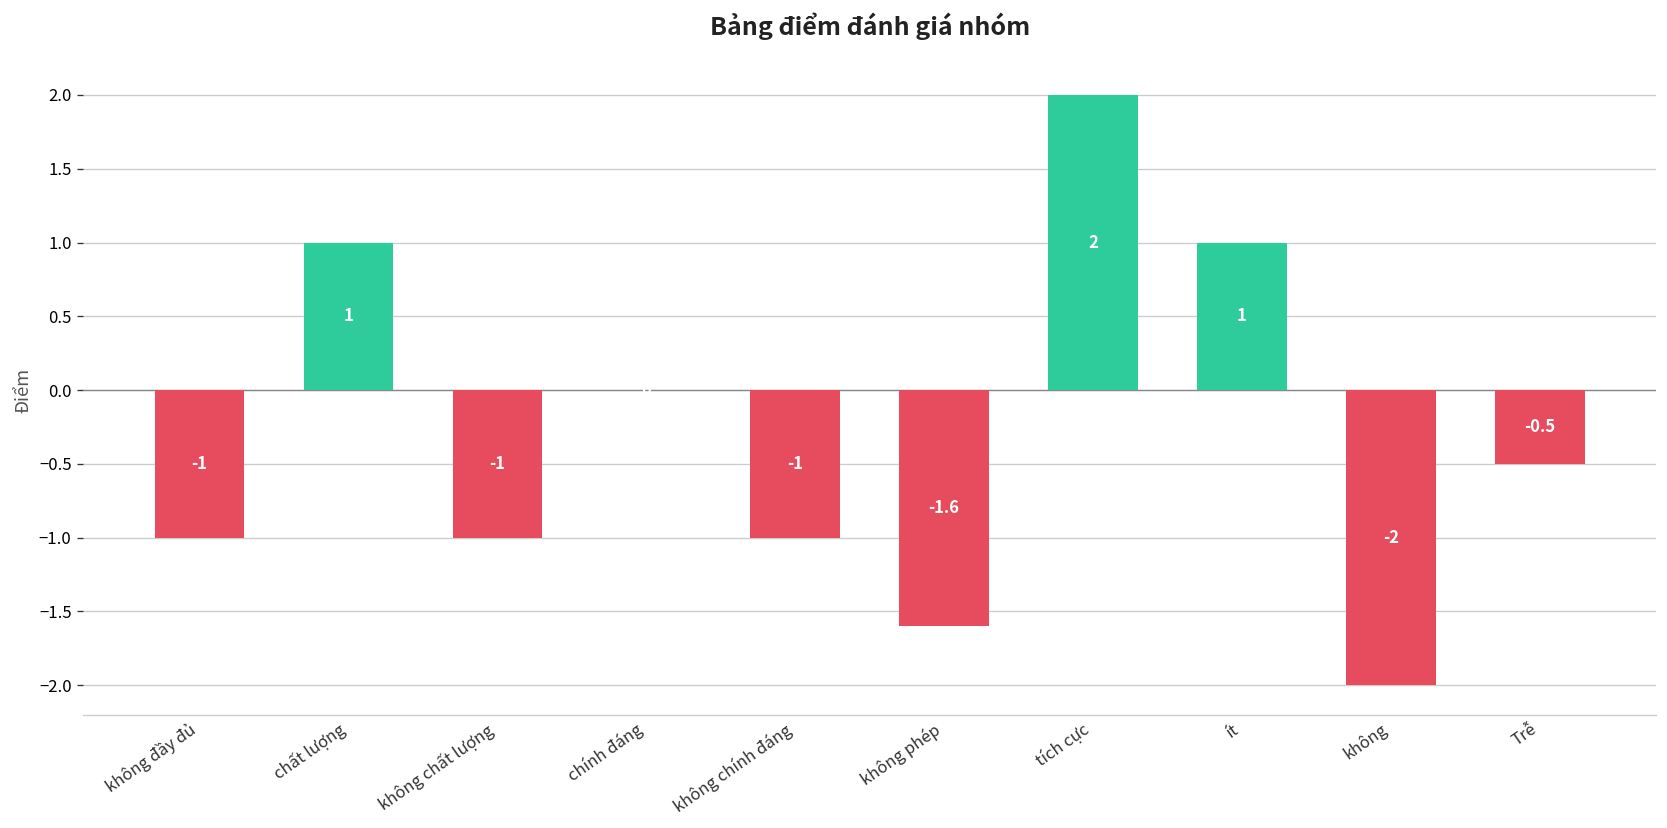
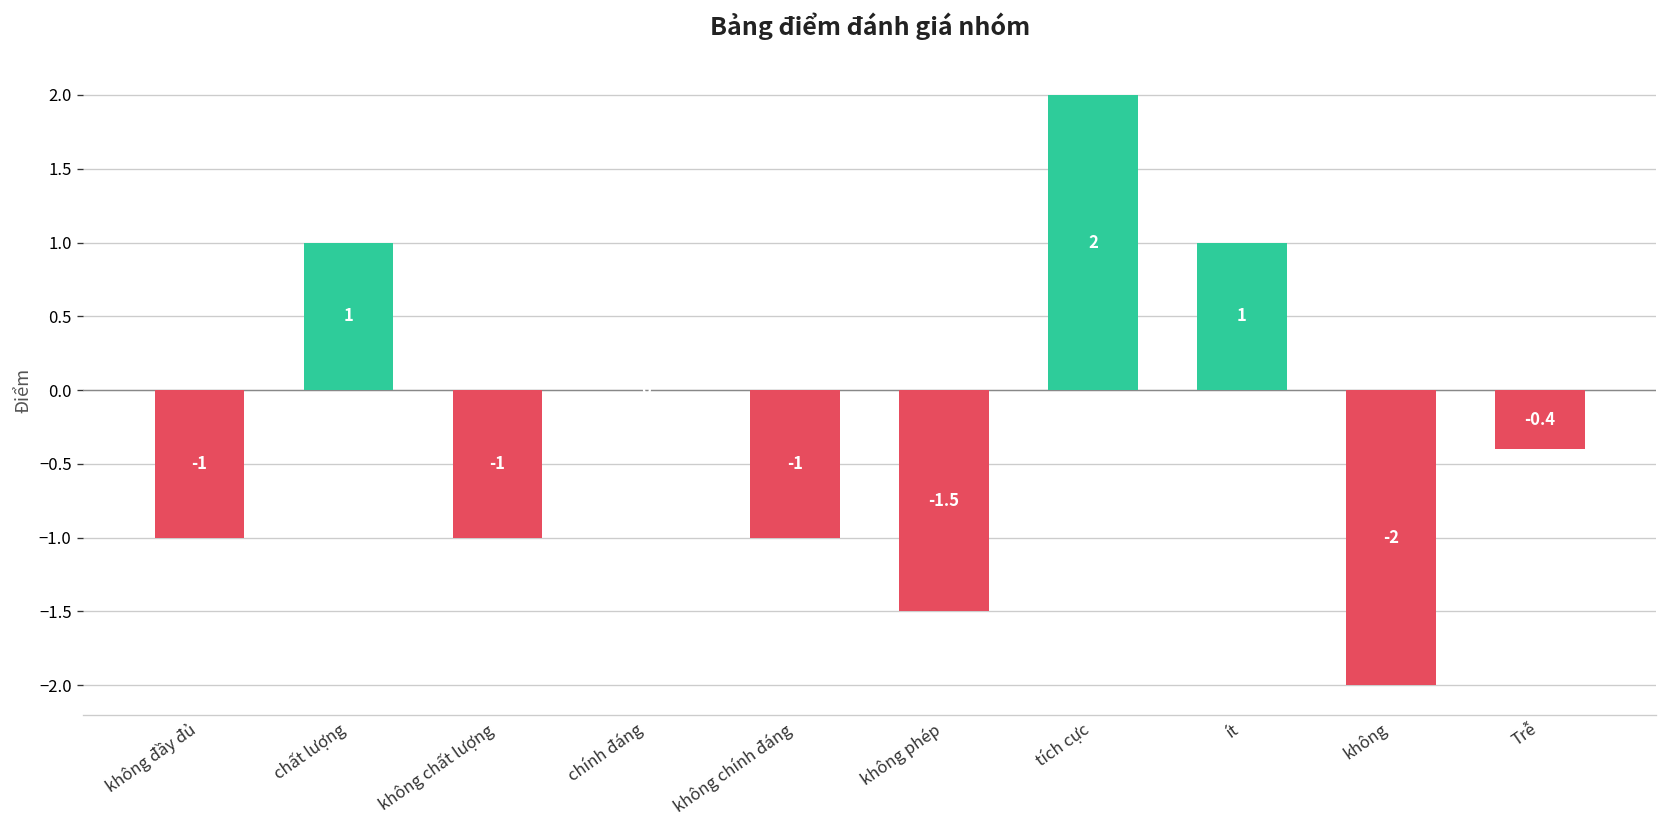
  {
    "không đầy đủ": -1,
    "chất lượng": 1,
    "không chất lượng": -1,
    "không chính đáng": -1,
-   "không phép": -1.6,
+   "không phép": -1.5,
    "tích cực": 2,
    "ít": 1,
    "không": -2,
-   "Trễ": -0.5
+   "Trễ": -0.4
  }
